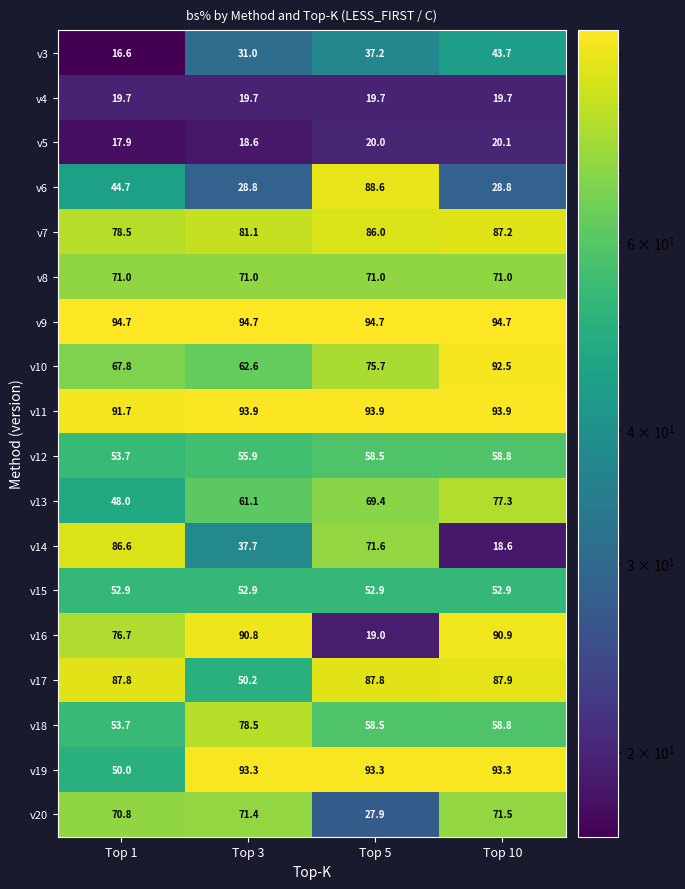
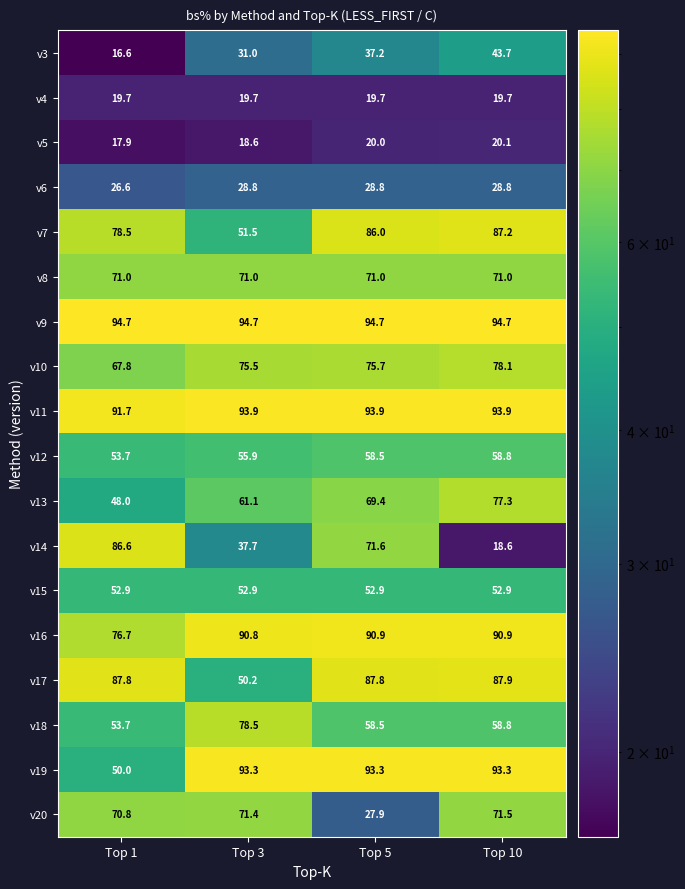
  {
    "v3": {
      "Top 1": 16.6,
      "Top 3": 31.0,
      "Top 5": 37.2,
      "Top 10": 43.7
    },
    "v4": {
      "Top 1": 19.7,
      "Top 3": 19.7,
      "Top 5": 19.7,
      "Top 10": 19.7
    },
    "v5": {
      "Top 1": 17.9,
      "Top 3": 18.6,
      "Top 5": 20.0,
      "Top 10": 20.1
    },
    "v6": {
-     "Top 1": 44.7,
+     "Top 1": 26.6,
      "Top 3": 28.8,
-     "Top 5": 88.6,
+     "Top 5": 28.8,
      "Top 10": 28.8
    },
    "v7": {
      "Top 1": 78.5,
-     "Top 3": 81.1,
+     "Top 3": 51.5,
      "Top 5": 86.0,
      "Top 10": 87.2
    },
    "v8": {
      "Top 1": 71.0,
      "Top 3": 71.0,
      "Top 5": 71.0,
      "Top 10": 71.0
    },
    "v9": {
      "Top 1": 94.7,
      "Top 3": 94.7,
      "Top 5": 94.7,
      "Top 10": 94.7
    },
    "v10": {
      "Top 1": 67.8,
-     "Top 3": 62.6,
+     "Top 3": 75.5,
      "Top 5": 75.7,
-     "Top 10": 92.5
+     "Top 10": 78.1
    },
    "v11": {
      "Top 1": 91.7,
      "Top 3": 93.9,
      "Top 5": 93.9,
      "Top 10": 93.9
    },
    "v12": {
      "Top 1": 53.7,
      "Top 3": 55.9,
      "Top 5": 58.5,
      "Top 10": 58.8
    },
    "v13": {
      "Top 1": 48.0,
      "Top 3": 61.1,
      "Top 5": 69.4,
      "Top 10": 77.3
    },
    "v14": {
      "Top 1": 86.6,
      "Top 3": 37.7,
      "Top 5": 71.6,
      "Top 10": 18.6
    },
    "v15": {
      "Top 1": 52.9,
      "Top 3": 52.9,
      "Top 5": 52.9,
      "Top 10": 52.9
    },
    "v16": {
      "Top 1": 76.7,
      "Top 3": 90.8,
-     "Top 5": 19.0,
+     "Top 5": 90.9,
      "Top 10": 90.9
    },
    "v17": {
      "Top 1": 87.8,
      "Top 3": 50.2,
      "Top 5": 87.8,
      "Top 10": 87.9
    },
    "v18": {
      "Top 1": 53.7,
      "Top 3": 78.5,
      "Top 5": 58.5,
      "Top 10": 58.8
    },
    "v19": {
      "Top 1": 50.0,
      "Top 3": 93.3,
      "Top 5": 93.3,
      "Top 10": 93.3
    },
    "v20": {
      "Top 1": 70.8,
      "Top 3": 71.4,
      "Top 5": 27.9,
      "Top 10": 71.5
    }
  }
